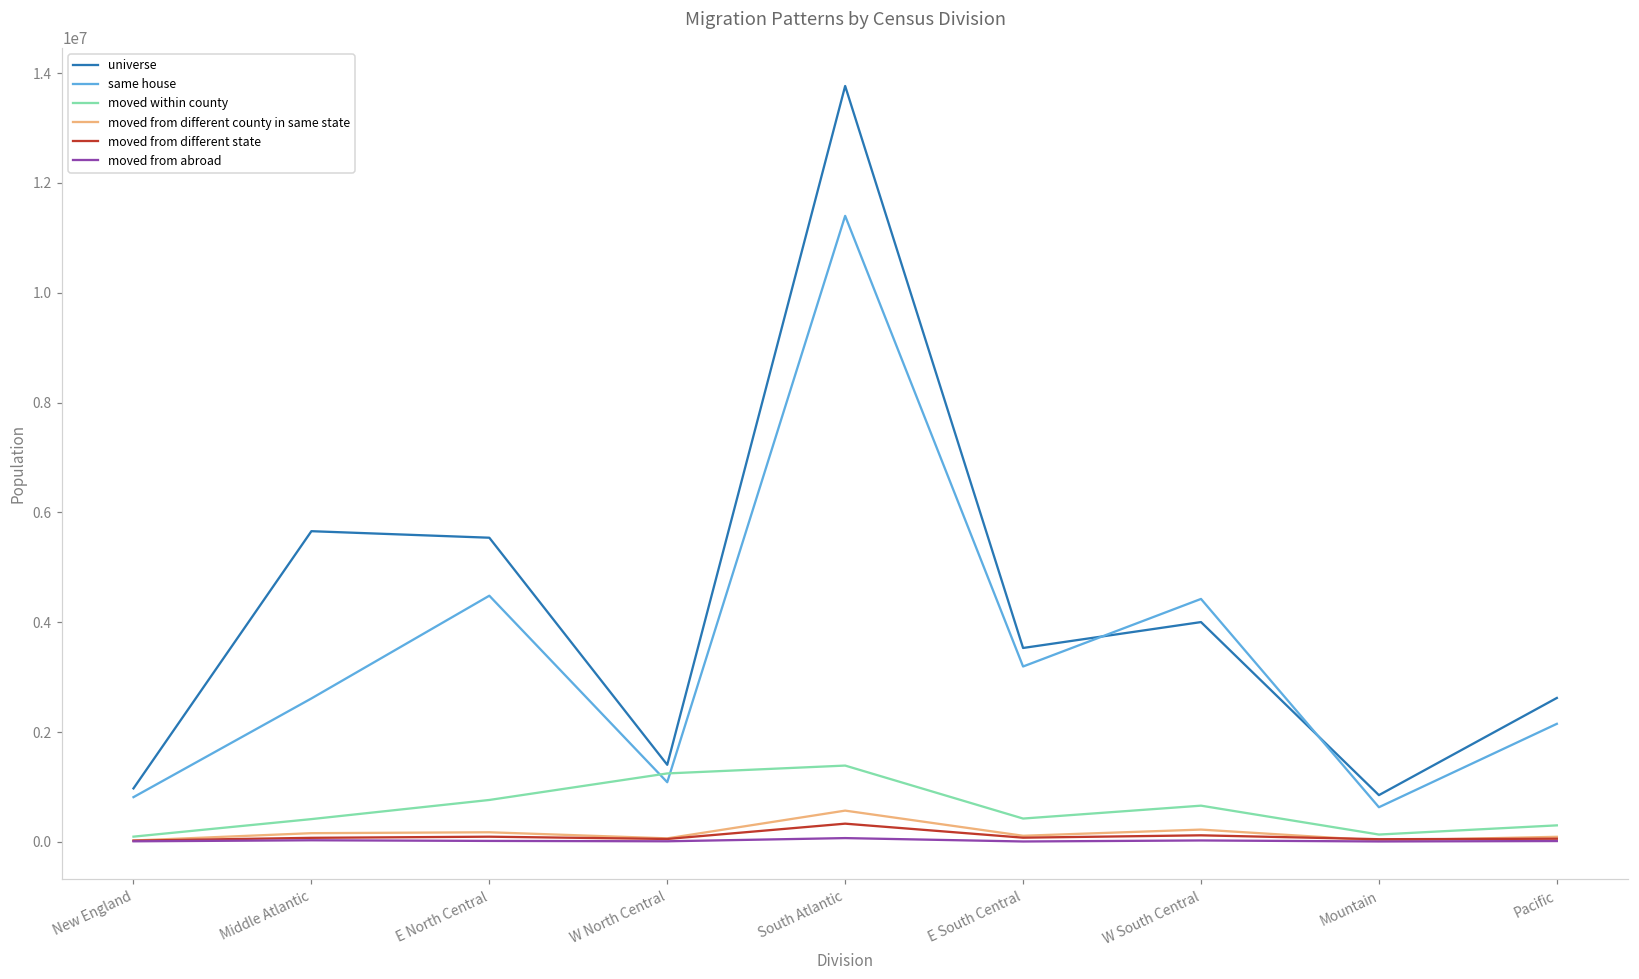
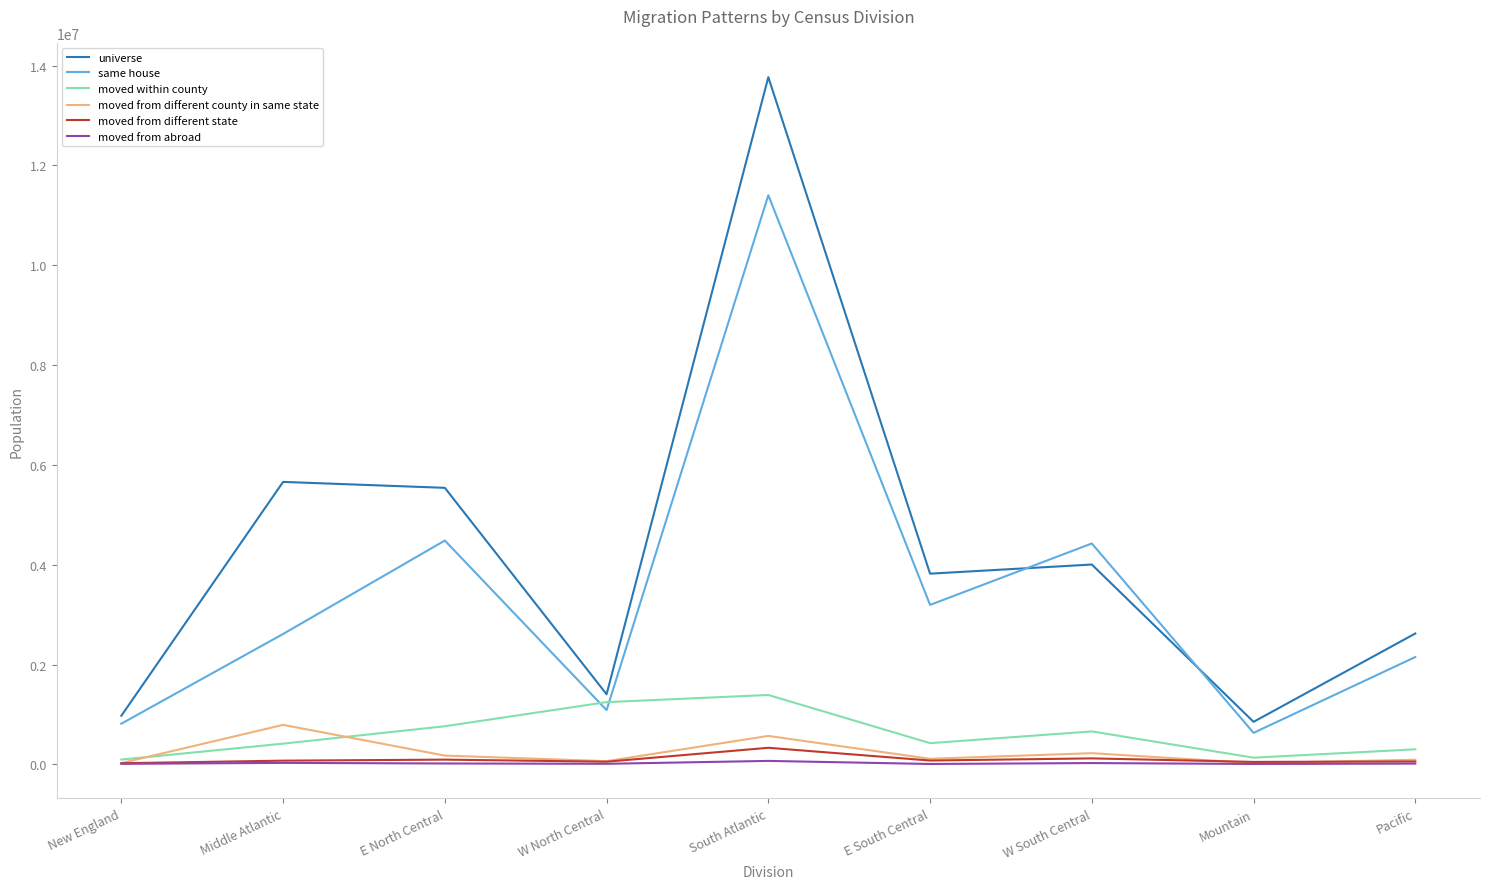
  {
    "universe": {
      "New England": 1000000,
      "Middle Atlantic": 5700000,
      "E North Central": 5500000,
      "W North Central": 1400000,
      "South Atlantic": 13800000,
-     "E South Central": 3500000,
+     "E South Central": 3800000,
      "W South Central": 4000000,
      "Mountain": 900000,
      "Pacific": 2600000
    },
    "same house": {
      "New England": 800000,
      "Middle Atlantic": 2600000,
      "E North Central": 4500000,
      "W North Central": 1100000,
      "South Atlantic": 11400000,
      "E South Central": 3200000,
      "W South Central": 4400000,
      "Mountain": 600000,
      "Pacific": 2200000
    },
    "moved within county": {
      "New England": 100000,
      "Middle Atlantic": 400000,
      "E North Central": 800000,
      "W North Central": 1200000,
      "South Atlantic": 1400000,
      "E South Central": 400000,
      "W South Central": 700000,
      "Mountain": 100000,
      "Pacific": 300000
    },
    "moved from different county in same state": {
-     "Middle Atlantic": 200000,
+     "Middle Atlantic": 800000,
      "E North Central": 200000,
      "South Atlantic": 600000,
      "W South Central": 200000
    },
    "moved from different state": {
      "E North Central": 100000,
      "South Atlantic": 300000,
      "W South Central": 100000
    },
    "moved from abroad": {
      "E North Central": 0,
      "South Atlantic": 100000,
      "E South Central": 0,
      "W South Central": 0
    }
  }
